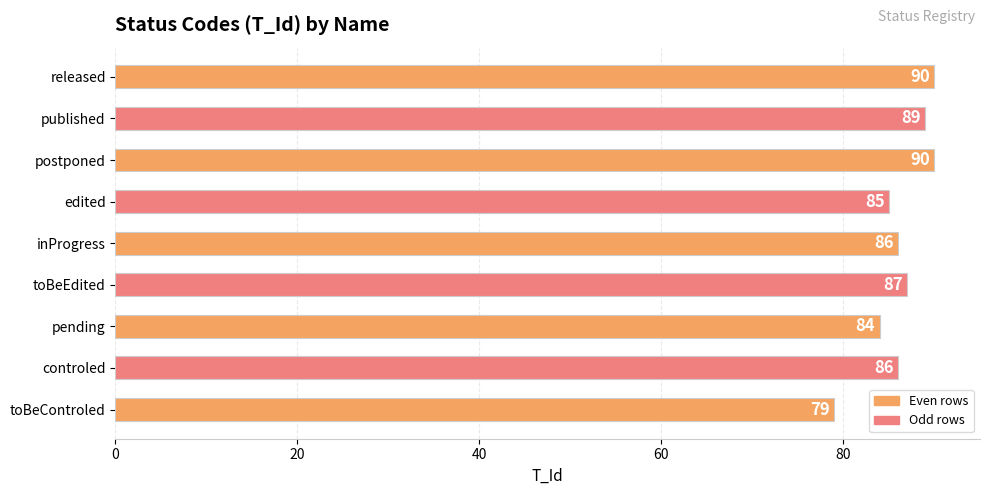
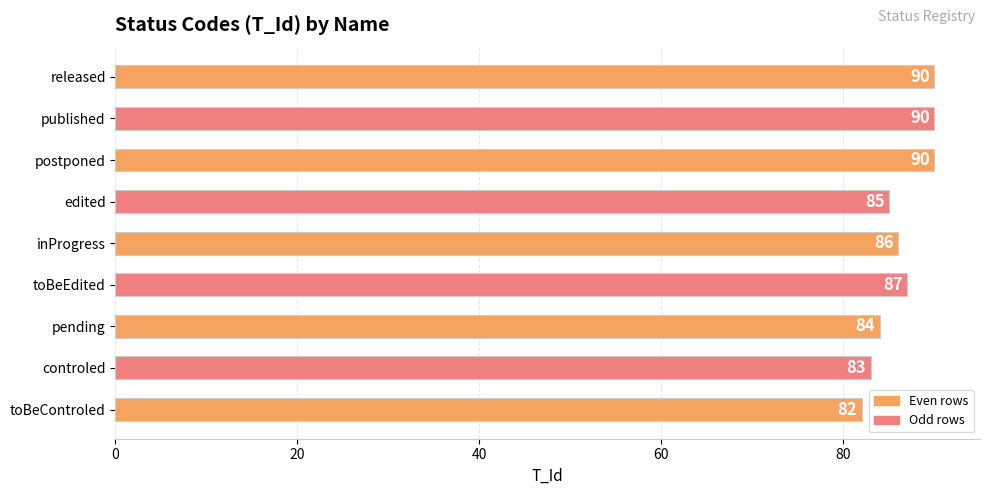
  {
    "released": 90,
-   "published": 89,
+   "published": 90,
    "postponed": 90,
    "edited": 85,
    "inProgress": 86,
    "toBeEdited": 87,
    "pending": 84,
-   "controled": 86,
-   "toBeControled": 79
+   "controled": 83,
+   "toBeControled": 82
  }
